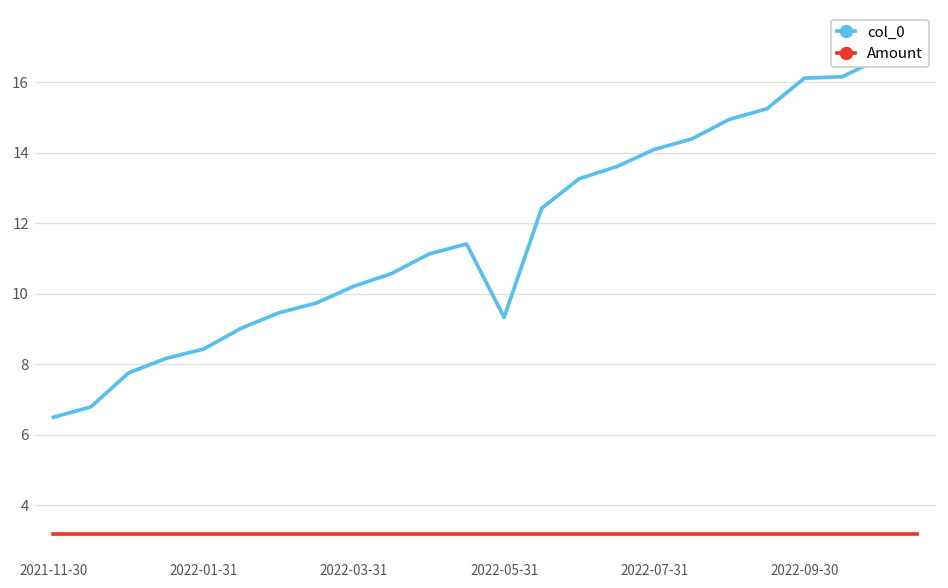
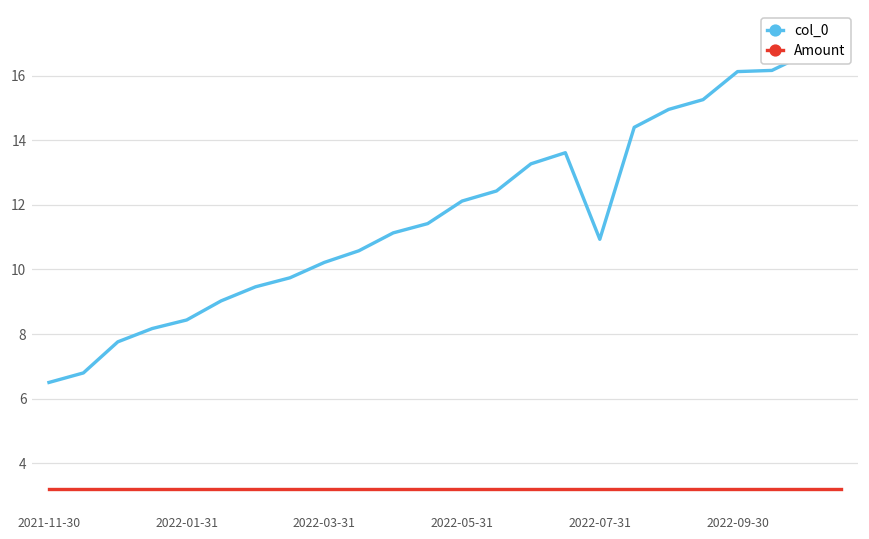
  {
    "col_0": {
      "2021-11-30": 6.5,
      "2022-01-31": 8.4,
      "2022-03-31": 10.2,
-     "2022-05-31": 9.3,
-     "2022-07-31": 14.1,
+     "2022-05-31": 12.1,
+     "2022-07-31": 10.9,
      "2022-09-30": 16.1
    },
    "Amount": {
      "2021-11-30": 3.2,
      "2022-01-31": 3.2,
      "2022-03-31": 3.2,
      "2022-05-31": 3.2,
      "2022-07-31": 3.2,
      "2022-09-30": 3.2
    }
  }
